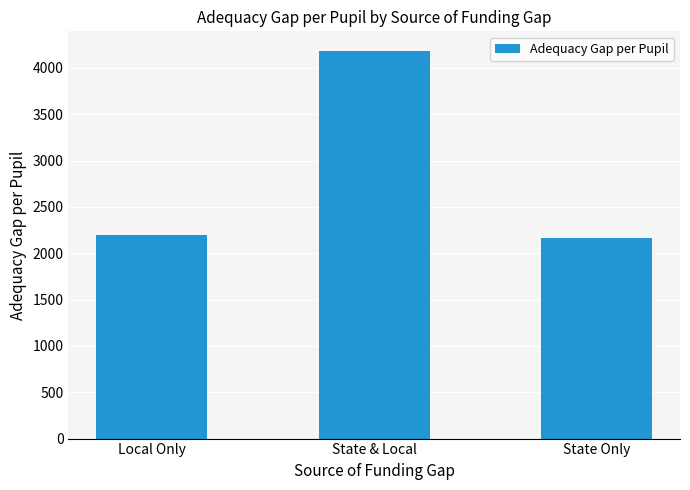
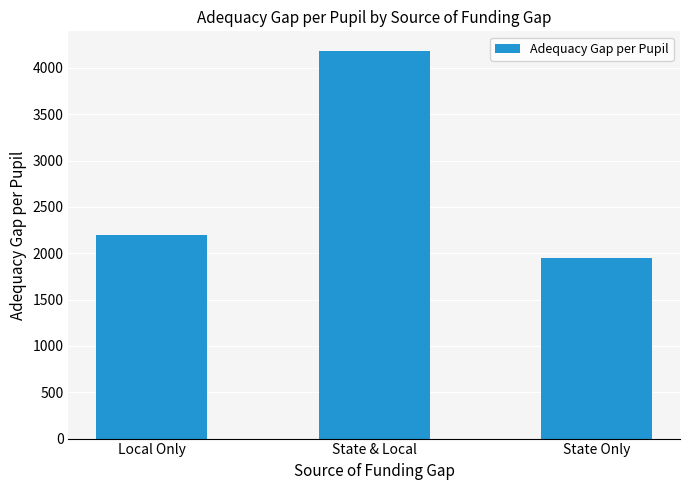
  {
    "Local Only": 2200,
    "State & Local": 4200,
-   "State Only": 2200
+   "State Only": 2000
  }
